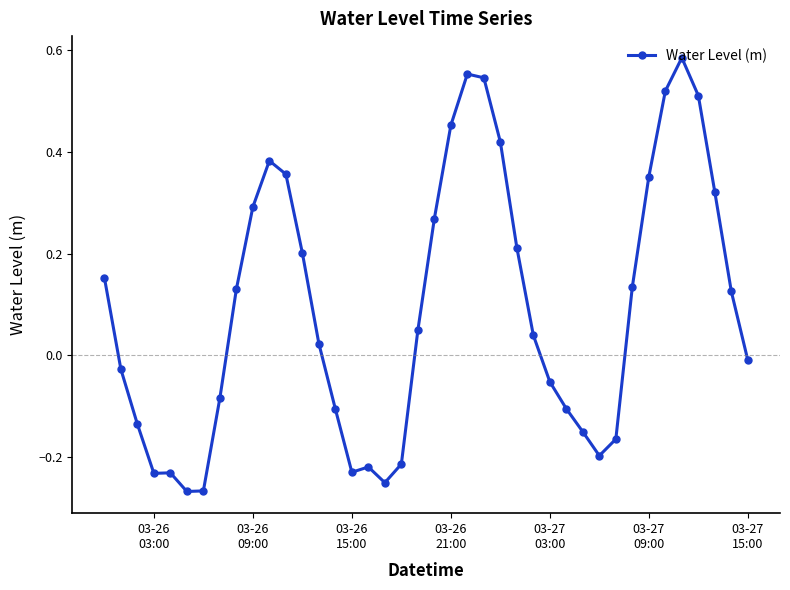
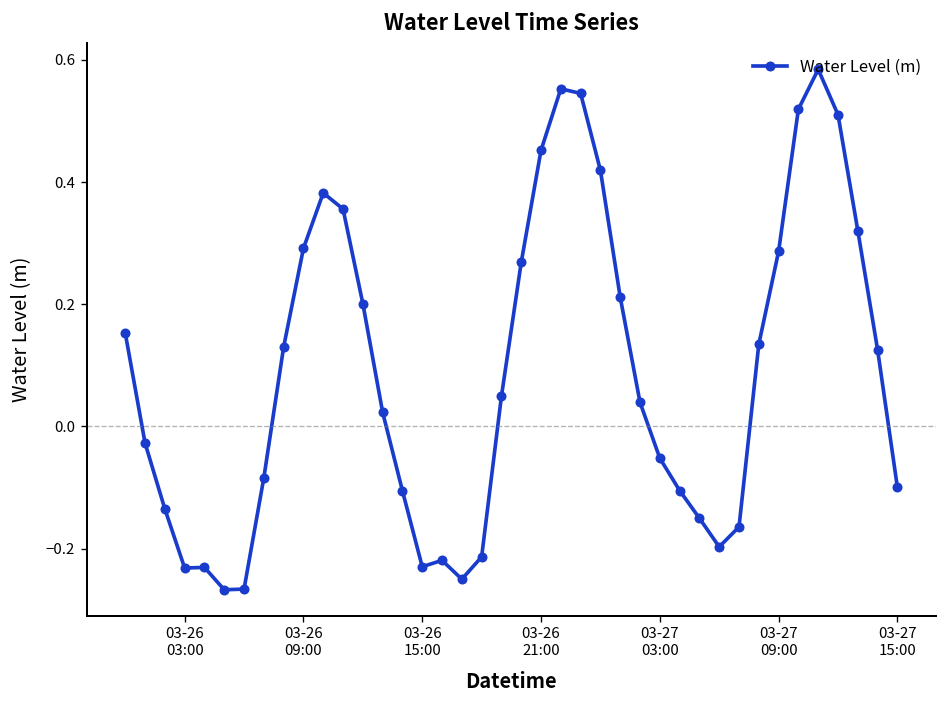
  {
    "03-26 03:00": -0.23,
    "03-26 09:00": 0.29,
    "03-26 15:00": -0.23,
    "03-26 21:00": 0.45,
    "03-27 03:00": -0.05,
-   "03-27 09:00": 0.35,
-   "03-27 15:00": -0.01
+   "03-27 09:00": 0.29,
+   "03-27 15:00": -0.10
  }
